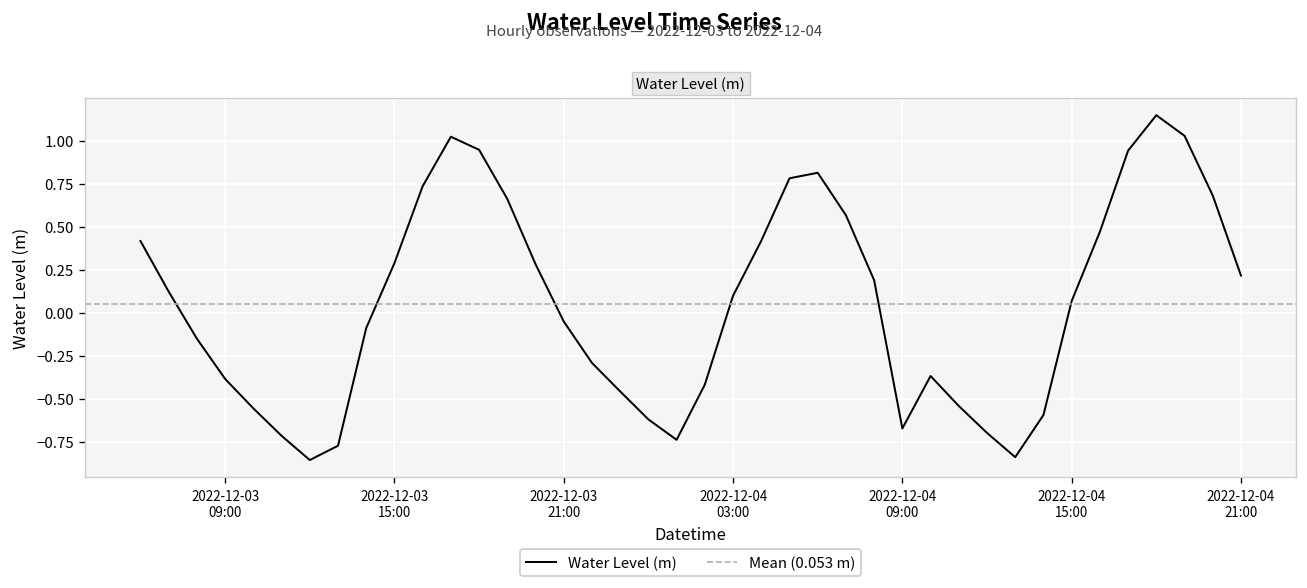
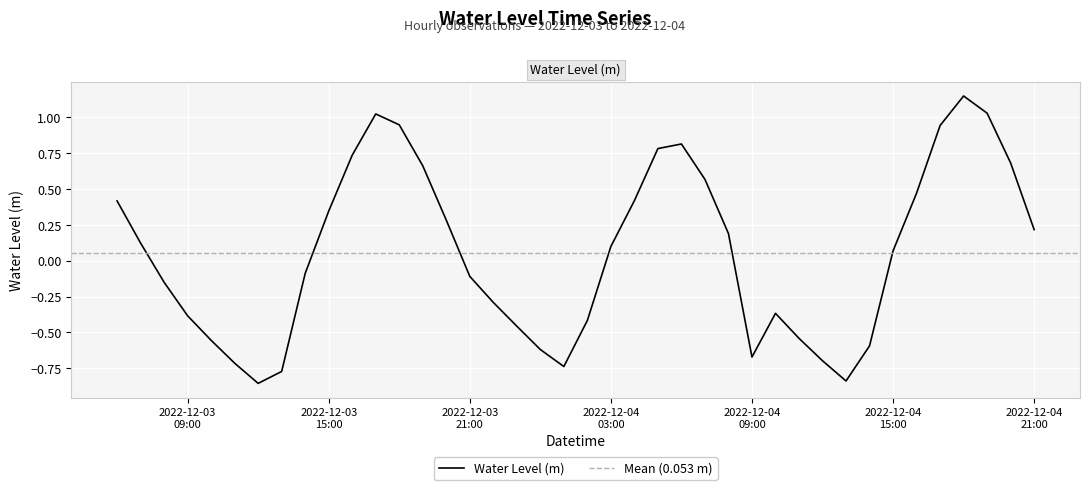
  {
    "2022-12-03 09:00": -0.38,
-   "2022-12-03 15:00": 0.29,
-   "2022-12-03 21:00": -0.05,
+   "2022-12-03 15:00": 0.35,
+   "2022-12-03 21:00": -0.11,
    "2022-12-04 03:00": 0.10,
    "2022-12-04 09:00": -0.67,
    "2022-12-04 15:00": 0.07,
    "2022-12-04 21:00": 0.22
  }
